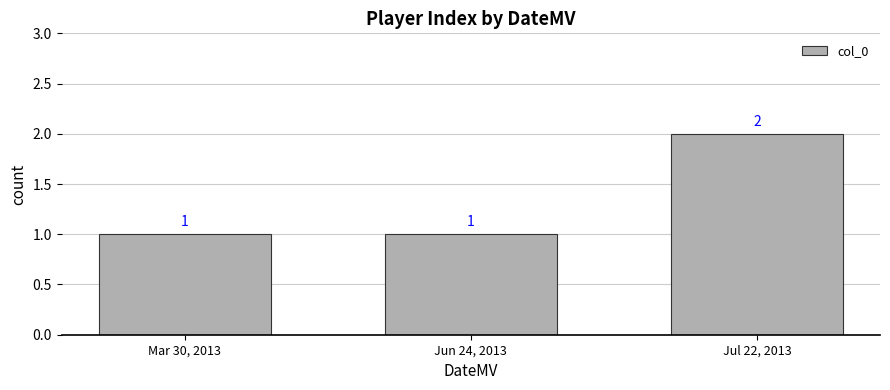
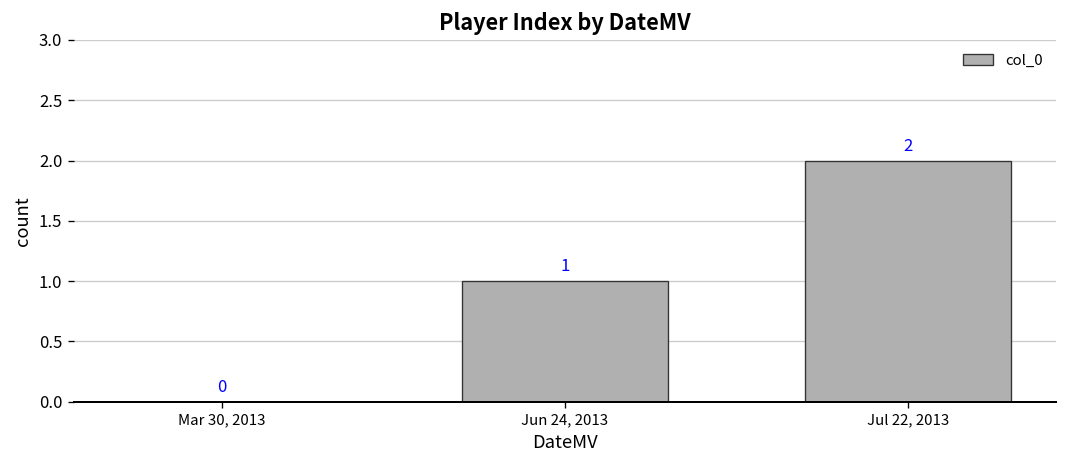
  {
-   "Mar 30, 2013": 1,
+   "Mar 30, 2013": 0,
    "Jun 24, 2013": 1,
    "Jul 22, 2013": 2
  }
